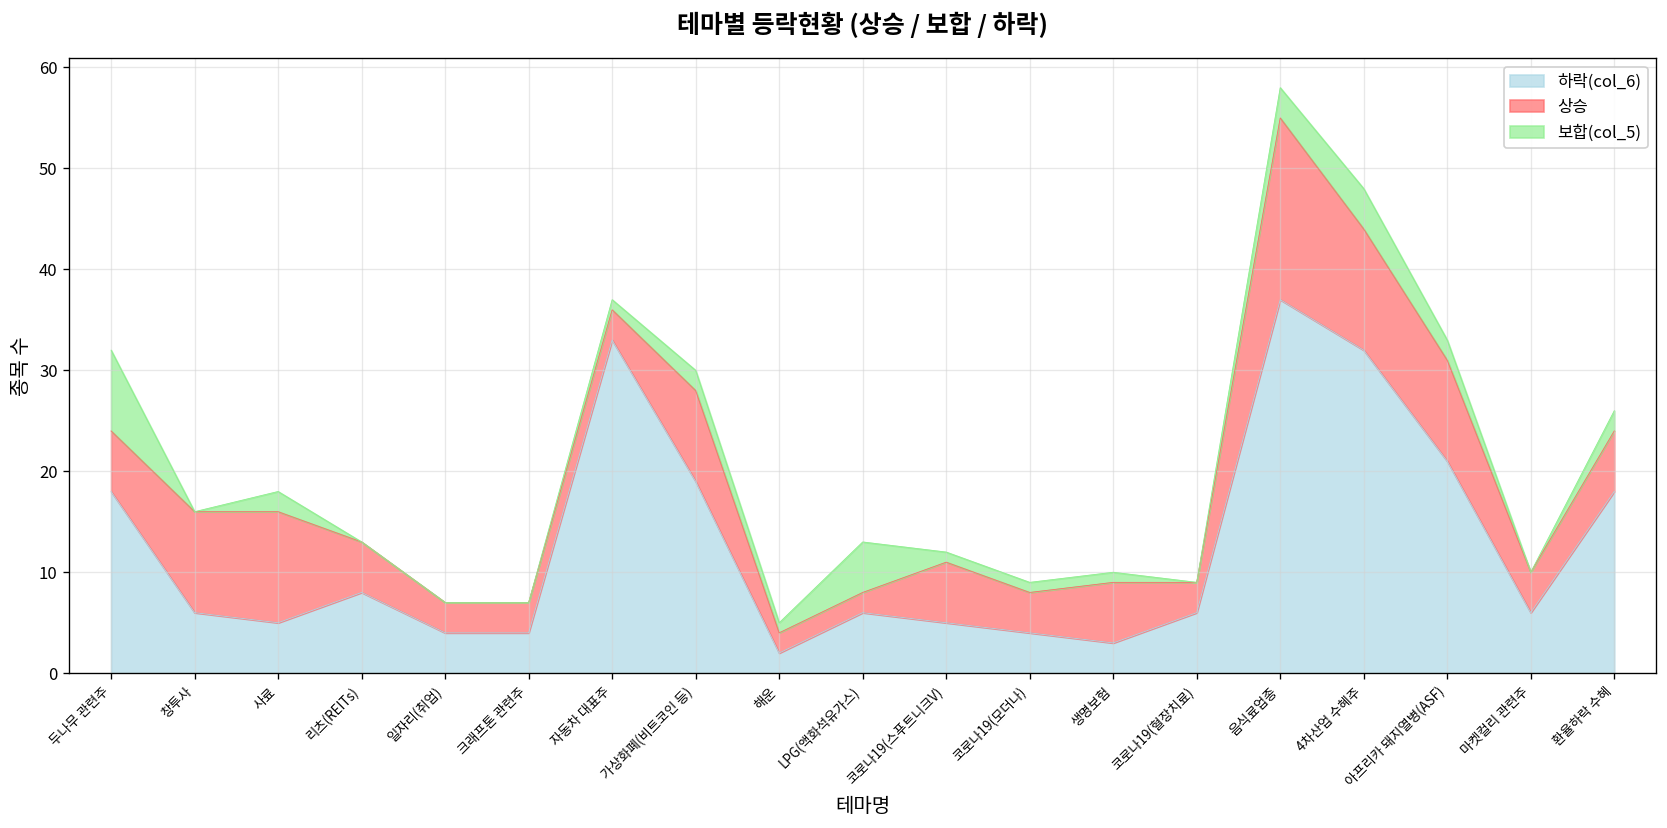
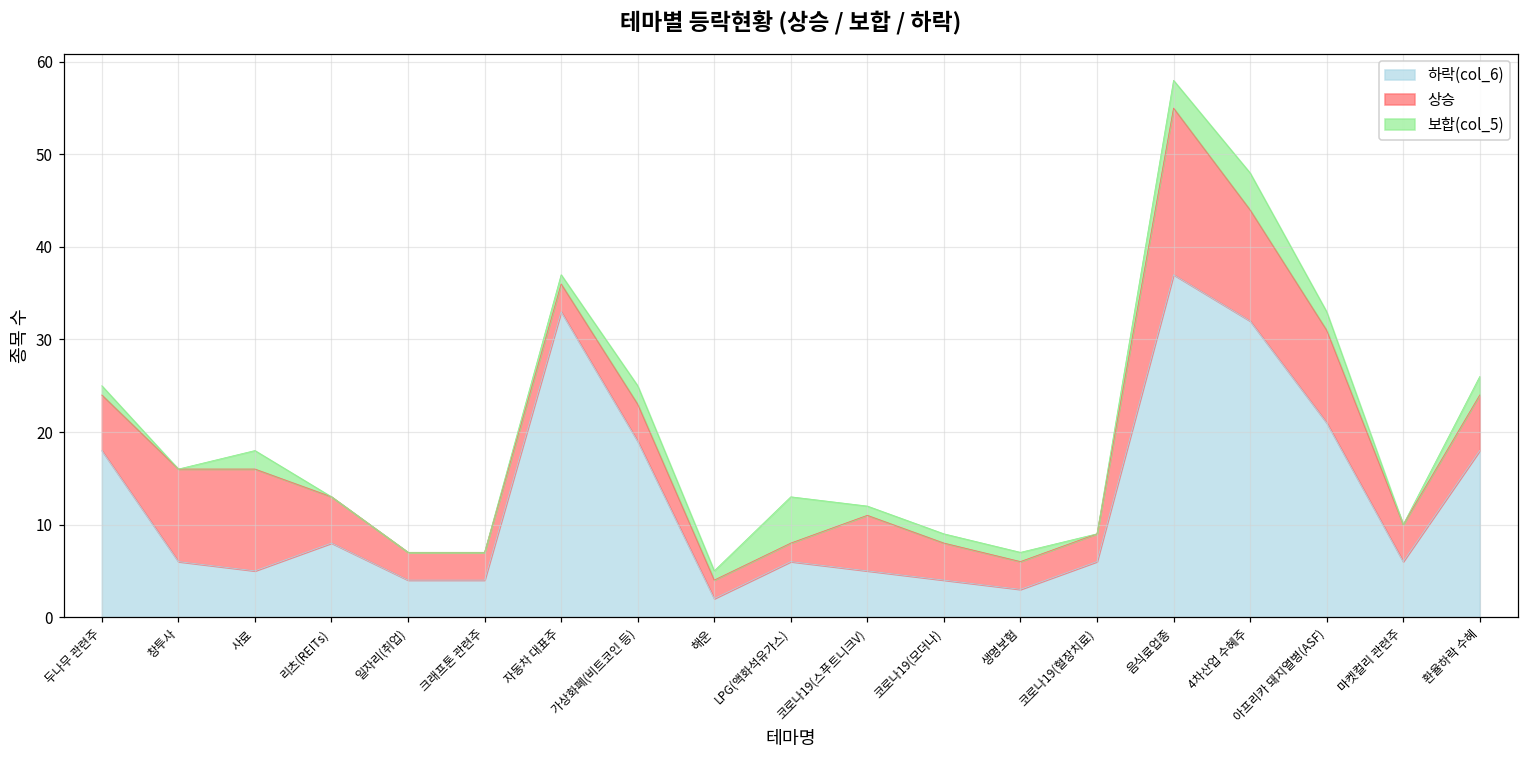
  {
    "하락(col_6)": {
      "두나무 관련주": 18,
      "창투사": 6,
      "사료": 5,
      "리츠(REITs)": 8,
      "일자리(취업)": 4,
      "크래프톤 관련주": 4,
      "자동차 대표주": 33,
      "가상화폐(비트코인 등)": 19,
      "해운": 2,
      "LPG(액화석유가스)": 6,
      "코로나19(스푸트니크V)": 5,
      "코로나19(모더나)": 4,
      "생명보험": 3,
      "코로나19(혈장치료)": 6,
      "음식료업종": 37,
      "4차산업 수혜주": 32,
      "아프리카 돼지열병(ASF)": 21,
      "마켓컬리 관련주": 6,
      "환율하락 수혜": 18
    },
    "상승": {
      "두나무 관련주": 6,
      "사료": 11,
      "자동차 대표주": 3,
-     "가상화폐(비트코인 등)": 9,
+     "가상화폐(비트코인 등)": 4,
      "해운": 2,
      "LPG(액화석유가스)": 2,
      "코로나19(스푸트니크V)": 6,
      "코로나19(모더나)": 4,
-     "생명보험": 6,
+     "생명보험": 3,
      "음식료업종": 18,
      "4차산업 수혜주": 12,
      "아프리카 돼지열병(ASF)": 10,
      "환율하락 수혜": 6
    },
    "보합(col_5)": {
-     "두나무 관련주": 8,
+     "두나무 관련주": 1,
      "사료": 2,
      "자동차 대표주": 1,
      "가상화폐(비트코인 등)": 2,
      "해운": 1,
      "LPG(액화석유가스)": 5,
      "코로나19(스푸트니크V)": 1,
      "코로나19(모더나)": 1,
      "생명보험": 1,
      "음식료업종": 3,
      "4차산업 수혜주": 4,
      "아프리카 돼지열병(ASF)": 2,
      "환율하락 수혜": 2
    }
  }
